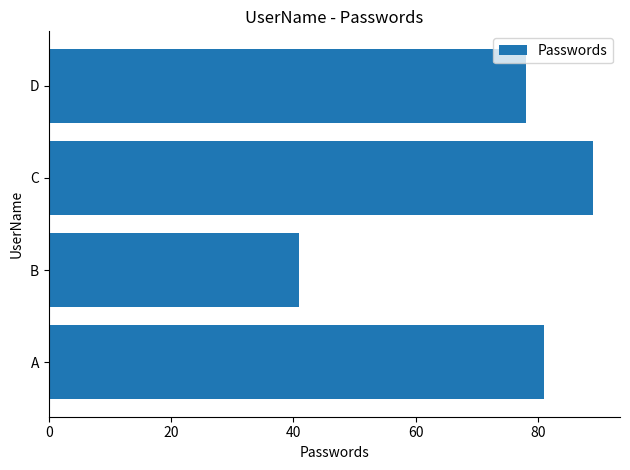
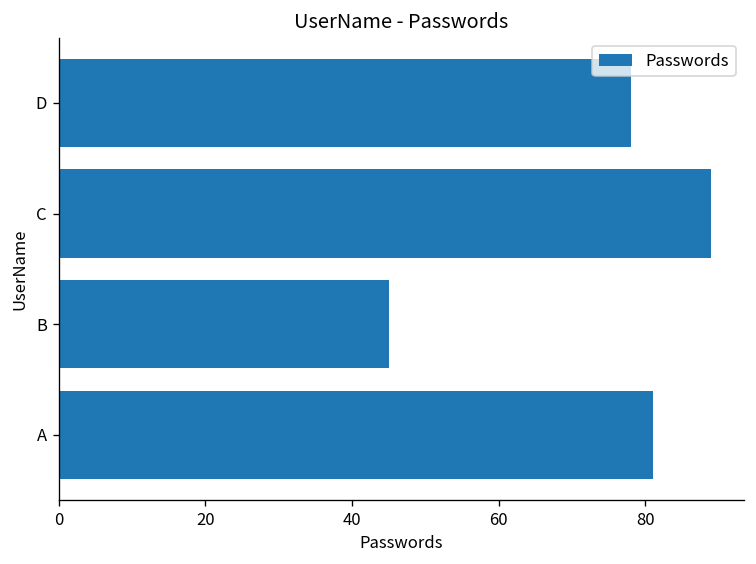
  {
    "D": 78,
    "C": 89,
-   "B": 41,
+   "B": 45,
    "A": 81
  }
